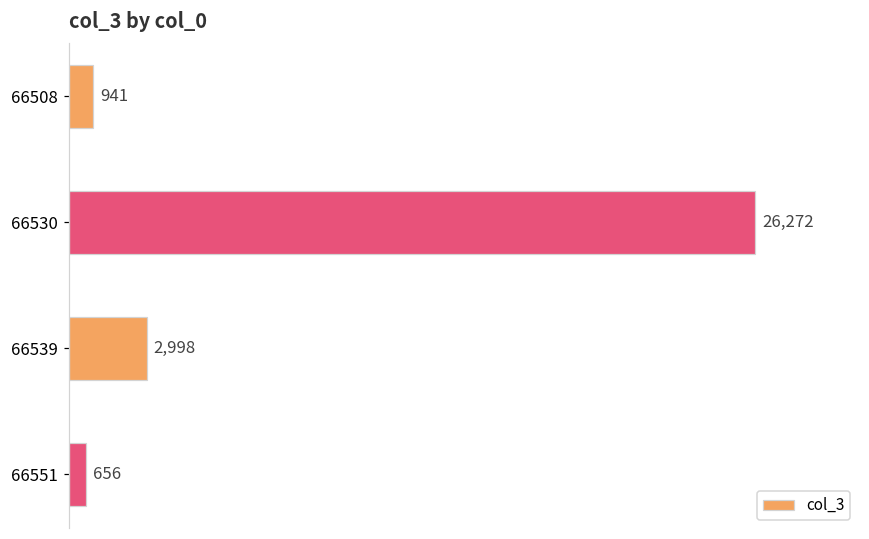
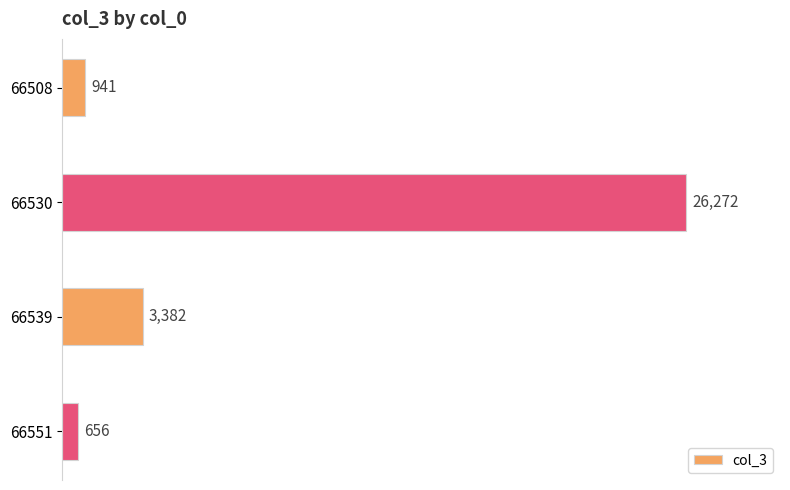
  {
    "66508": "941",
    "66530": "26,272",
-   "66539": "2,998",
+   "66539": "3,382",
    "66551": "656"
  }
